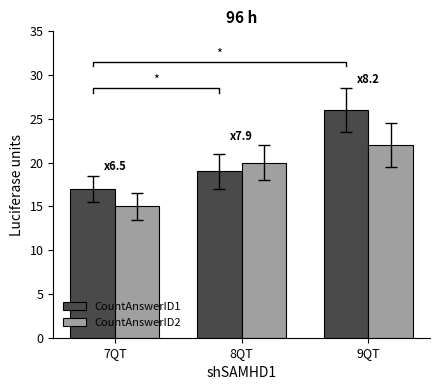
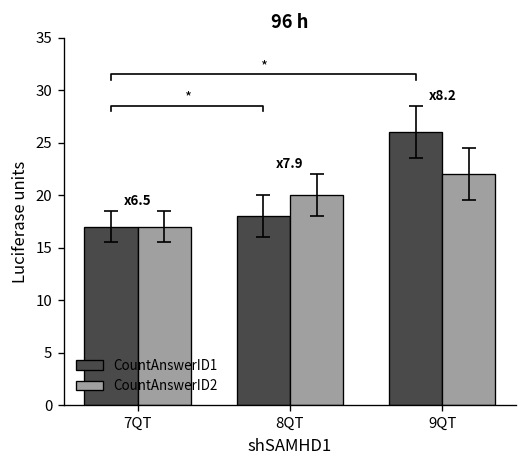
  {
    "CountAnswerID1": {
      "7QT": 17,
-     "8QT": 19,
+     "8QT": 18,
      "9QT": 26
    },
    "CountAnswerID2": {
-     "7QT": 15,
+     "7QT": 17,
      "8QT": 20,
      "9QT": 22
    }
  }
